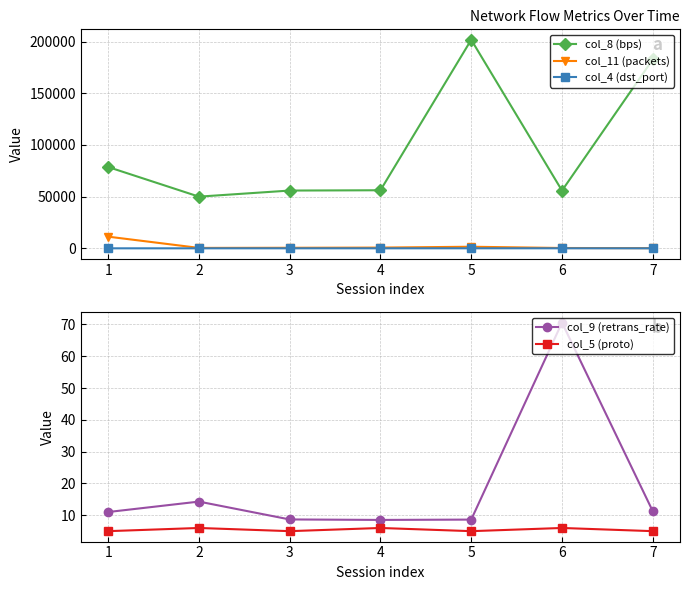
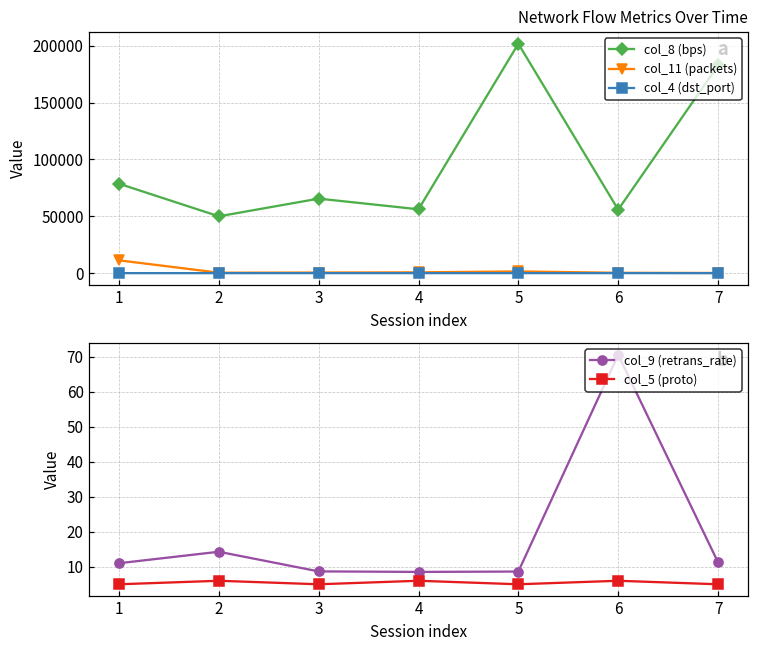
  {
    "Network Flow Metrics Over Time": {
      "col_8 (bps)": {
        "1": 79000,
        "2": 50000,
-       "3": 56000,
+       "3": 66000,
        "4": 56000,
        "5": 202000,
        "6": 56000
      },
      "col_11 (packets)": {
        "1": 11000
      },
      "col_4 (dst_port)": {
        "1": 0
      }
    }
  }
